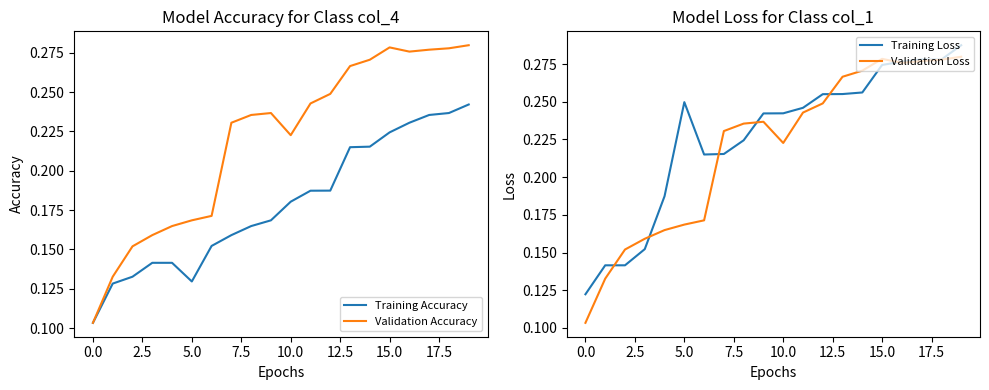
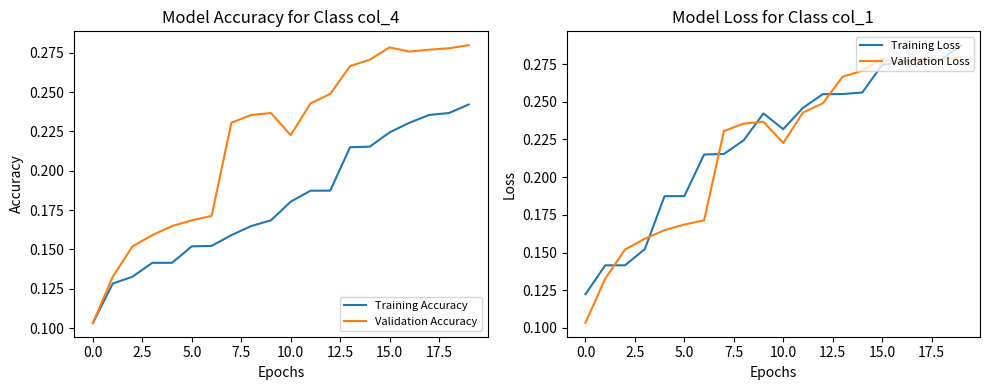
  {
    "Model Accuracy for Class col_4": {
      "Training Accuracy": {
-       "5.0": 0.130,
+       "5.0": 0.152,
        "10.0": 0.180,
        "15.0": 0.224
      },
      "Validation Accuracy": {
        "5.0": 0.169,
        "10.0": 0.223,
        "15.0": 0.278
      }
    },
    "Model Loss for Class col_1": {
      "Training Loss": {
        "0.0": 0.122,
-       "5.0": 0.250,
-       "10.0": 0.242
+       "5.0": 0.187,
+       "10.0": 0.232
      },
      "Validation Loss": {
        "0.0": 0.103,
        "5.0": 0.169,
        "10.0": 0.223
      }
    }
  }
